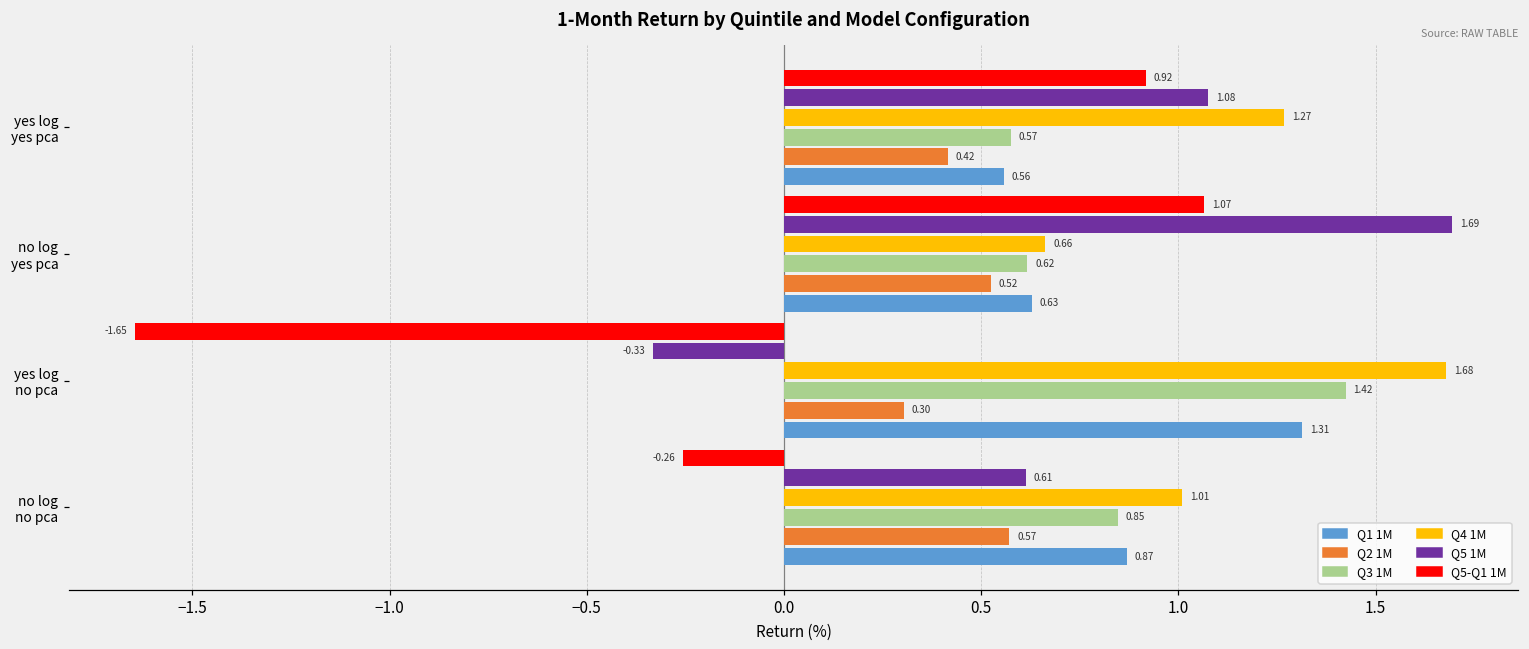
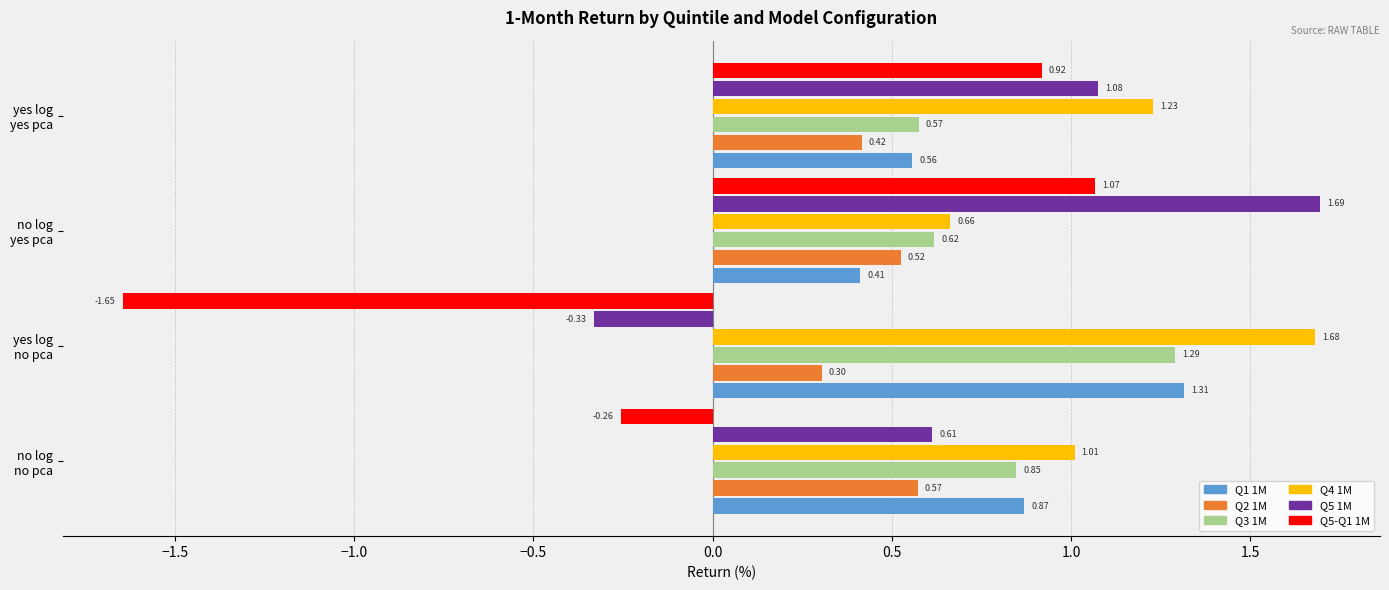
  {
    "Q1 1M": {
      "yes log yes pca": 0.56,
-     "no log yes pca": 0.63,
+     "no log yes pca": 0.41,
      "yes log no pca": 1.31,
      "no log no pca": 0.87
    },
    "Q2 1M": {
      "yes log yes pca": 0.42,
      "no log yes pca": 0.52,
      "yes log no pca": 0.30,
      "no log no pca": 0.57
    },
    "Q3 1M": {
      "yes log yes pca": 0.57,
      "no log yes pca": 0.62,
-     "yes log no pca": 1.42,
+     "yes log no pca": 1.29,
      "no log no pca": 0.85
    },
    "Q4 1M": {
-     "yes log yes pca": 1.27,
+     "yes log yes pca": 1.23,
      "no log yes pca": 0.66,
      "yes log no pca": 1.68,
      "no log no pca": 1.01
    },
    "Q5 1M": {
      "yes log yes pca": 1.08,
      "no log yes pca": 1.69,
      "yes log no pca": -0.33,
      "no log no pca": 0.61
    },
    "Q5-Q1 1M": {
      "yes log yes pca": 0.92,
      "no log yes pca": 1.07,
      "yes log no pca": -1.65,
      "no log no pca": -0.26
    }
  }
